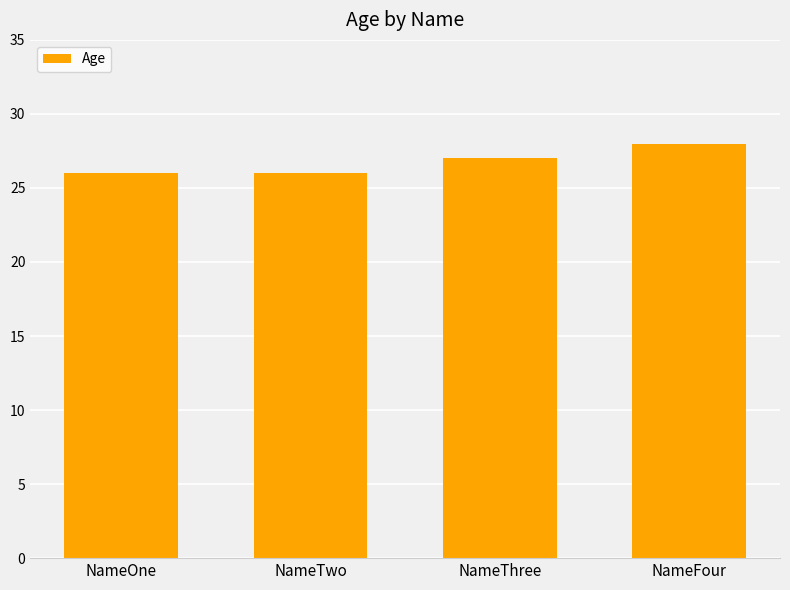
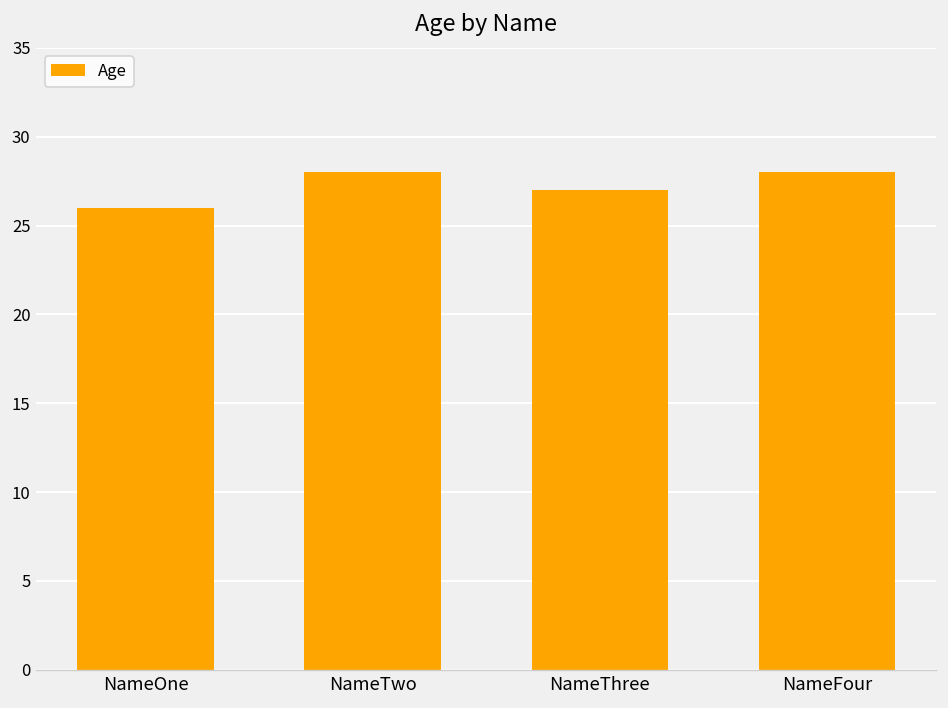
  {
    "NameOne": 26,
-   "NameTwo": 26,
+   "NameTwo": 28,
    "NameThree": 27,
    "NameFour": 28
  }
